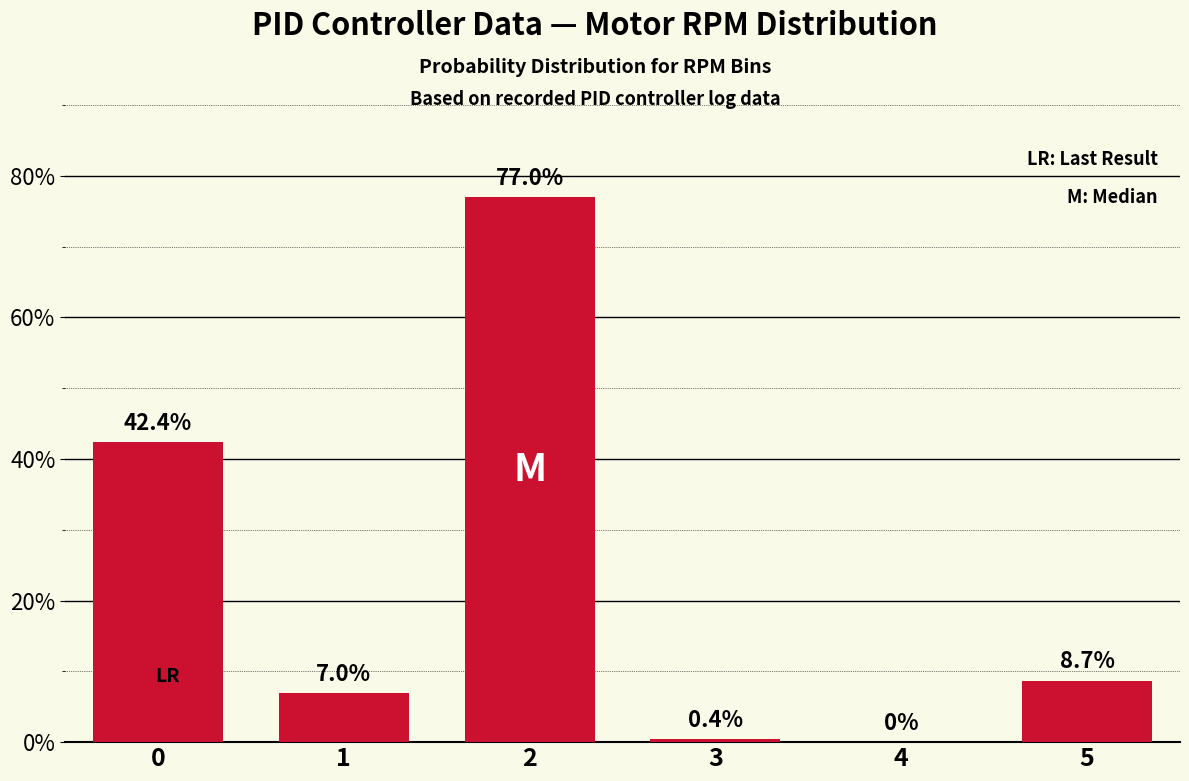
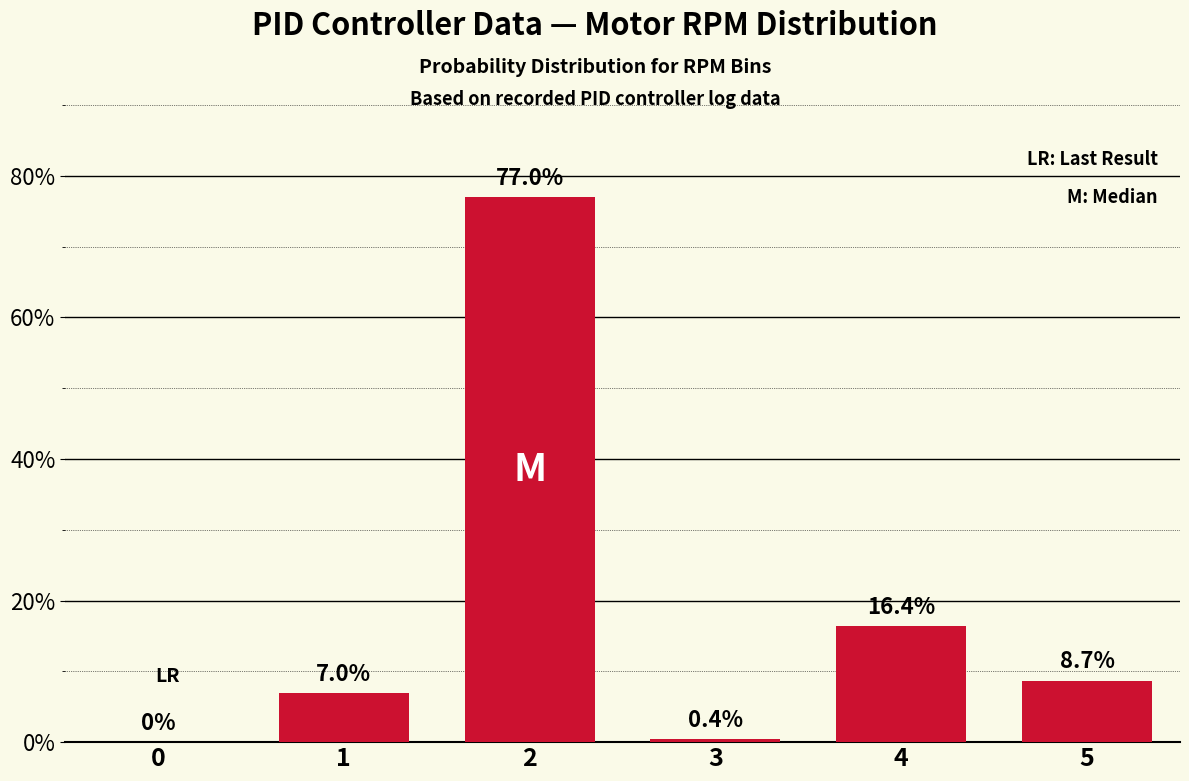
  {
-   "0": "42.4%",
+   "0": "0%",
    "1": "7.0%",
    "2": "77.0%",
    "3": "0.4%",
-   "4": "0%",
+   "4": "16.4%",
    "5": "8.7%"
  }
